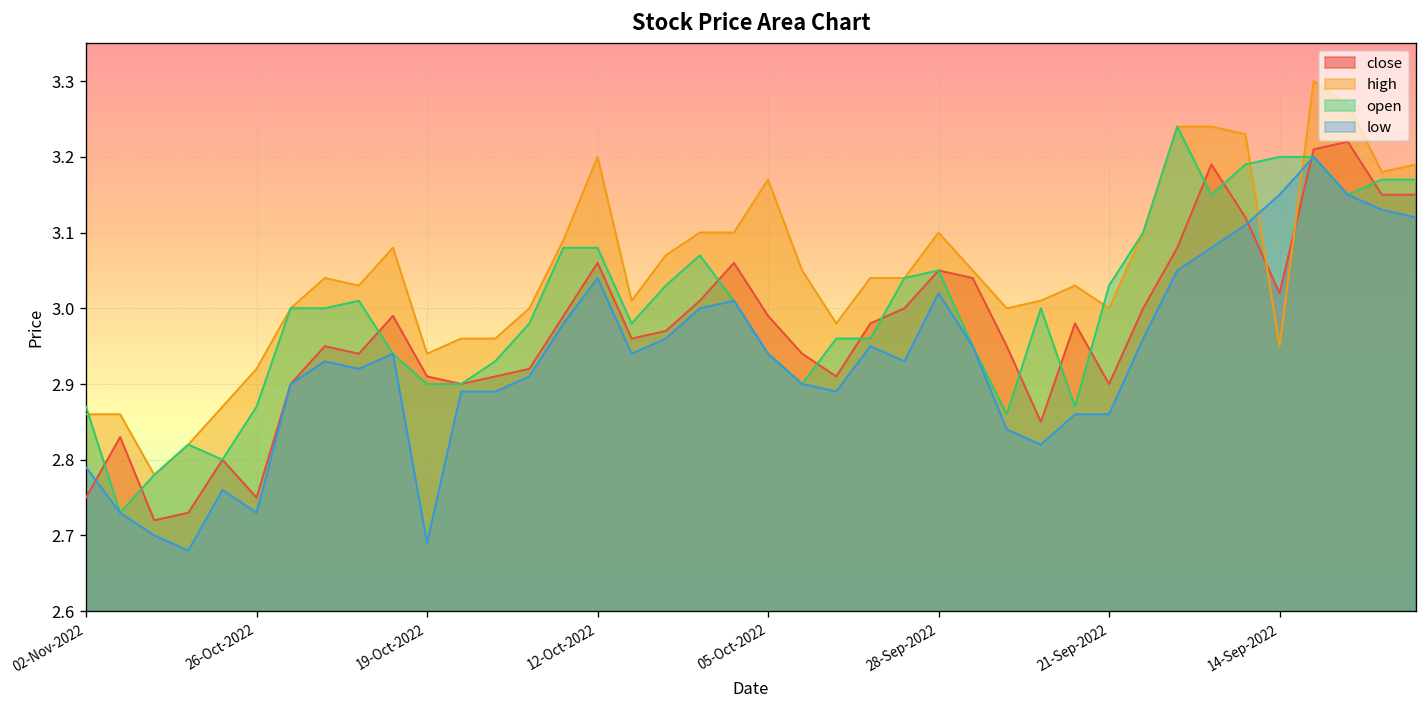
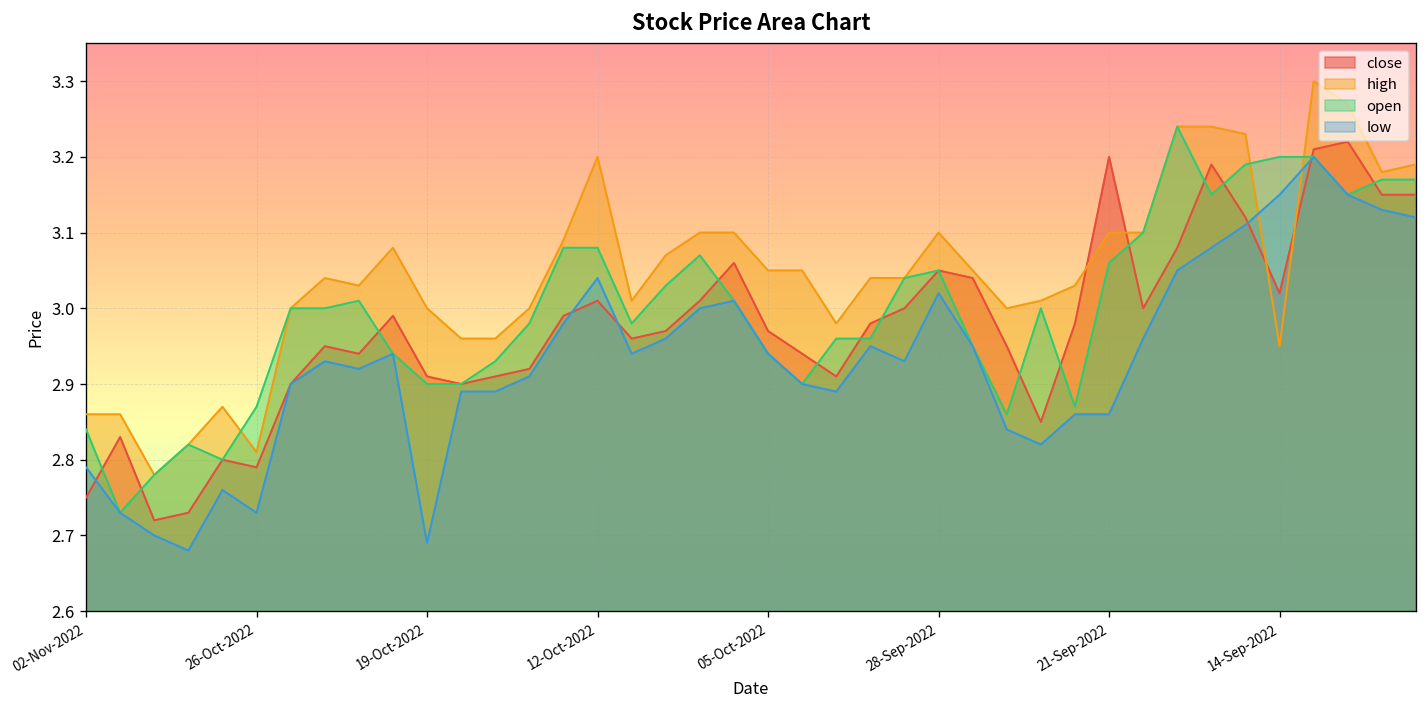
  {
    "close": {
      "02-Nov-2022": 2.75,
-     "26-Oct-2022": 2.75,
+     "26-Oct-2022": 2.79,
      "19-Oct-2022": 2.91,
-     "12-Oct-2022": 3.06,
-     "05-Oct-2022": 2.99,
-     "21-Sep-2022": 2.9,
+     "12-Oct-2022": 3.01,
+     "05-Oct-2022": 2.97,
+     "21-Sep-2022": 3.2,
      "14-Sep-2022": 3.02
    },
    "high": {
      "02-Nov-2022": 2.86,
-     "26-Oct-2022": 2.92,
-     "19-Oct-2022": 2.94,
+     "26-Oct-2022": 2.81,
+     "19-Oct-2022": 3.00,
      "12-Oct-2022": 3.20,
-     "05-Oct-2022": 3.17,
+     "05-Oct-2022": 3.05,
      "28-Sep-2022": 3.10,
-     "21-Sep-2022": 3.0,
+     "21-Sep-2022": 3.1,
      "14-Sep-2022": 2.95
    },
    "open": {
-     "02-Nov-2022": 2.87,
+     "02-Nov-2022": 2.84,
      "26-Oct-2022": 2.87,
      "19-Oct-2022": 2.90,
      "12-Oct-2022": 3.08,
-     "21-Sep-2022": 3.03,
+     "21-Sep-2022": 3.06,
      "14-Sep-2022": 3.20
    },
    "low": {
      "02-Nov-2022": 2.79,
      "26-Oct-2022": 2.73,
      "19-Oct-2022": 2.69,
      "12-Oct-2022": 3.04,
      "28-Sep-2022": 3.02,
      "21-Sep-2022": 2.86,
      "14-Sep-2022": 3.15
    }
  }
